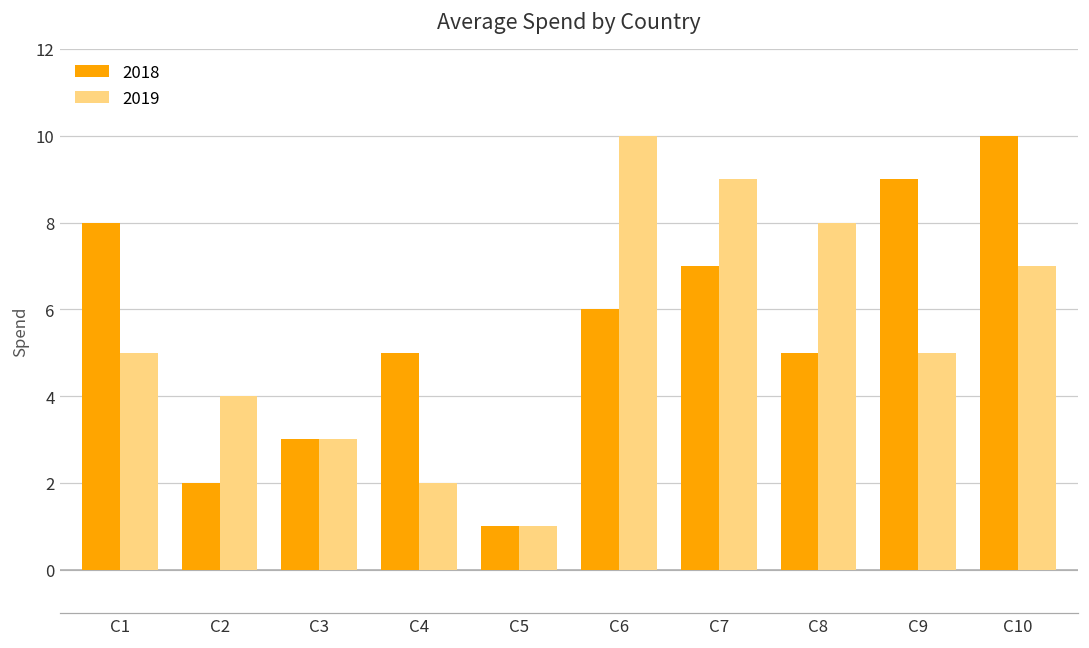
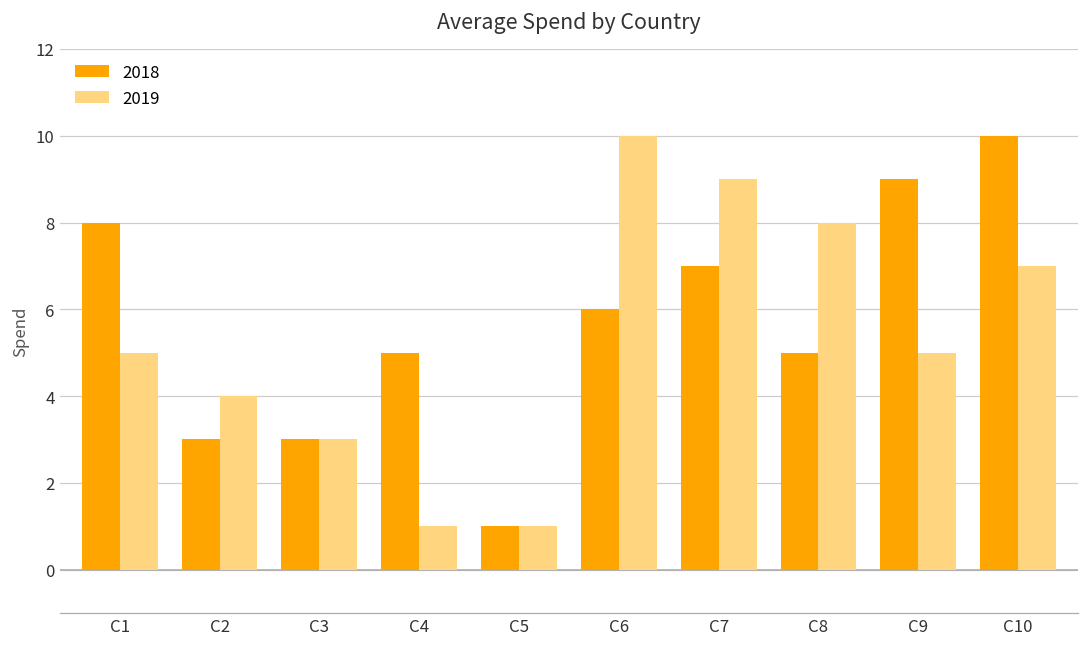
  {
    "2018": {
      "C1": 8,
-     "C2": 2,
+     "C2": 3,
      "C3": 3,
      "C4": 5,
      "C5": 1,
      "C6": 6,
      "C7": 7,
      "C8": 5,
      "C9": 9,
      "C10": 10
    },
    "2019": {
      "C1": 5,
      "C2": 4,
      "C3": 3,
-     "C4": 2,
+     "C4": 1,
      "C5": 1,
      "C6": 10,
      "C7": 9,
      "C8": 8,
      "C9": 5,
      "C10": 7
    }
  }
